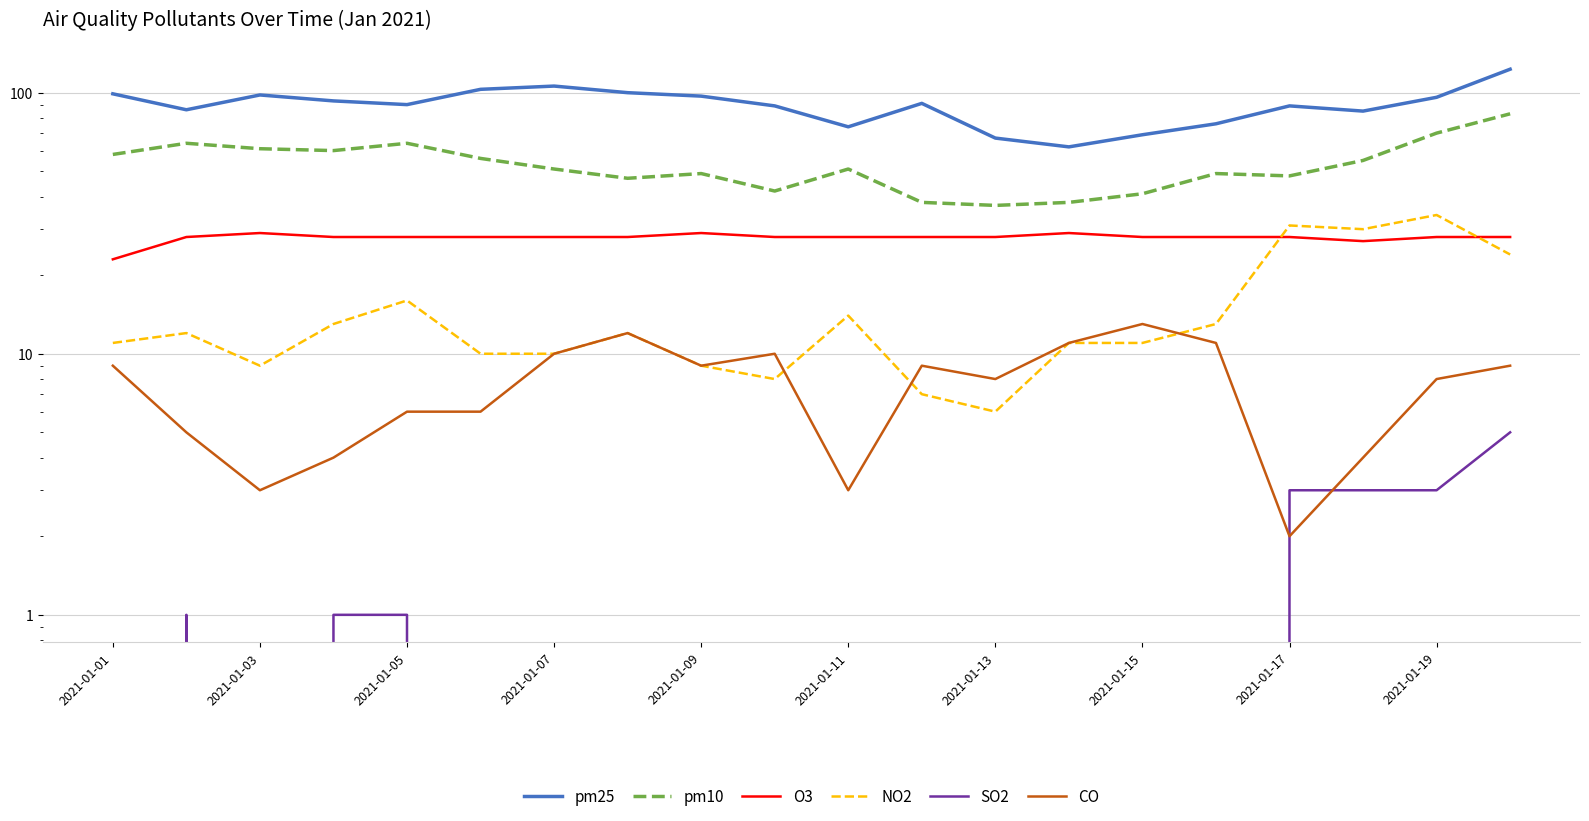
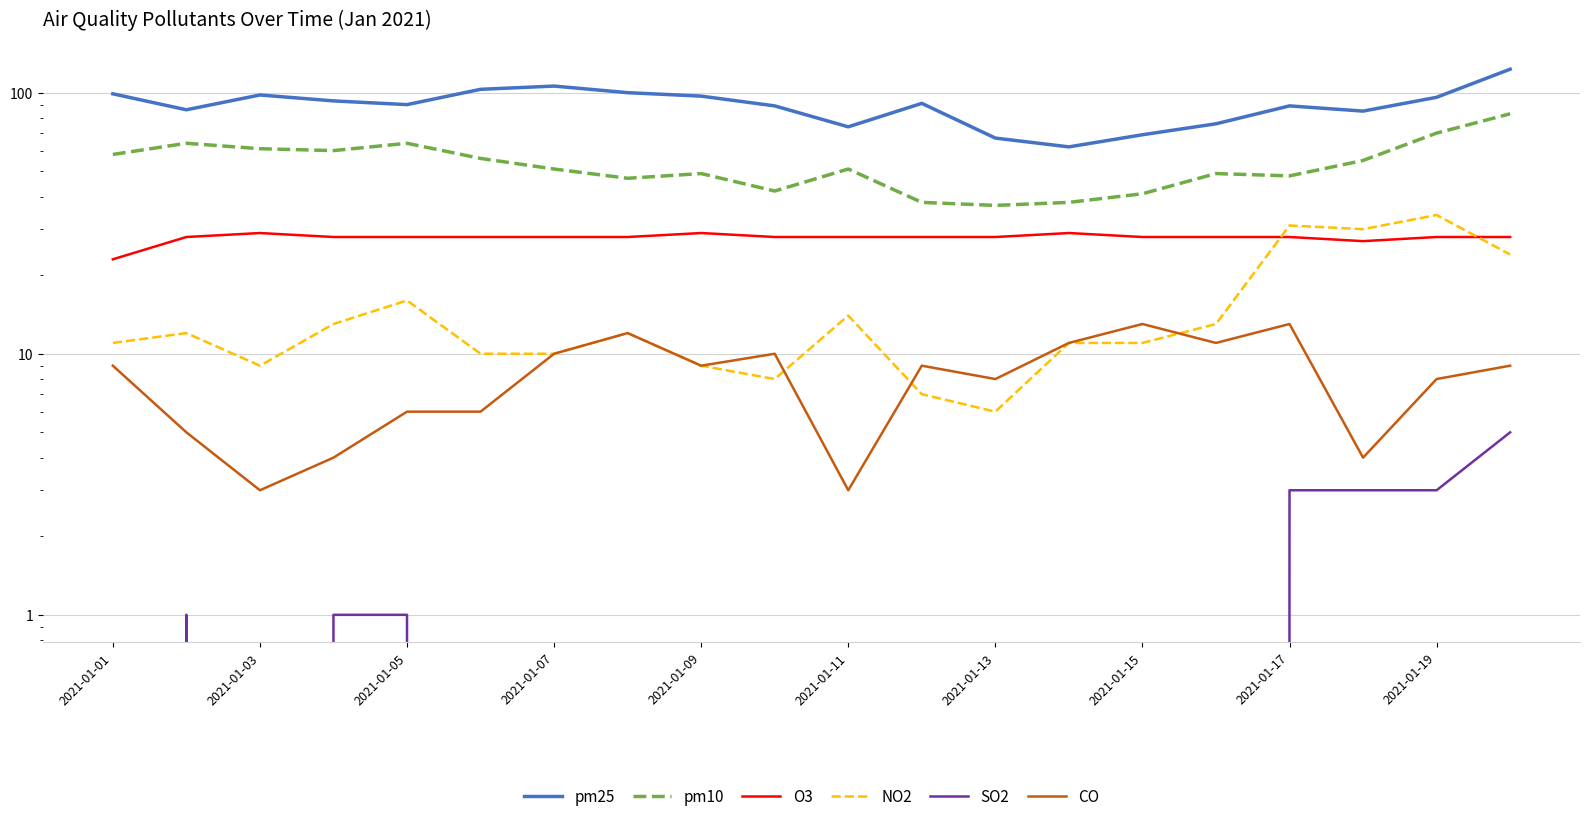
  {
    "pm25": {
      "2021-01-01": 99,
      "2021-01-03": 98,
      "2021-01-05": 90,
      "2021-01-07": 106,
      "2021-01-09": 97,
      "2021-01-11": 74,
      "2021-01-13": 67,
      "2021-01-15": 69,
      "2021-01-17": 89,
      "2021-01-19": 96
    },
    "pm10": {
      "2021-01-01": 58,
      "2021-01-03": 61,
      "2021-01-05": 64,
      "2021-01-07": 51,
      "2021-01-09": 49,
      "2021-01-11": 51,
      "2021-01-13": 37,
      "2021-01-15": 41,
      "2021-01-17": 48,
      "2021-01-19": 70
    },
    "O3": {
      "2021-01-01": 23,
      "2021-01-03": 29,
      "2021-01-05": 28,
      "2021-01-07": 28,
      "2021-01-09": 29,
      "2021-01-11": 28,
      "2021-01-13": 28,
      "2021-01-15": 28,
      "2021-01-17": 28,
      "2021-01-19": 28
    },
    "NO2": {
      "2021-01-01": 11,
      "2021-01-03": 9,
      "2021-01-05": 16,
      "2021-01-11": 14,
      "2021-01-13": 6,
      "2021-01-15": 11,
      "2021-01-17": 31,
      "2021-01-19": 34
    },
    "SO2": {
      "2021-01-05": 1,
      "2021-01-17": 3,
      "2021-01-19": 3
    },
    "CO": {
      "2021-01-01": 9,
      "2021-01-03": 3,
      "2021-01-05": 6,
      "2021-01-11": 3,
      "2021-01-13": 8,
      "2021-01-15": 13,
-     "2021-01-17": 2,
+     "2021-01-17": 13,
      "2021-01-19": 8
    }
  }
